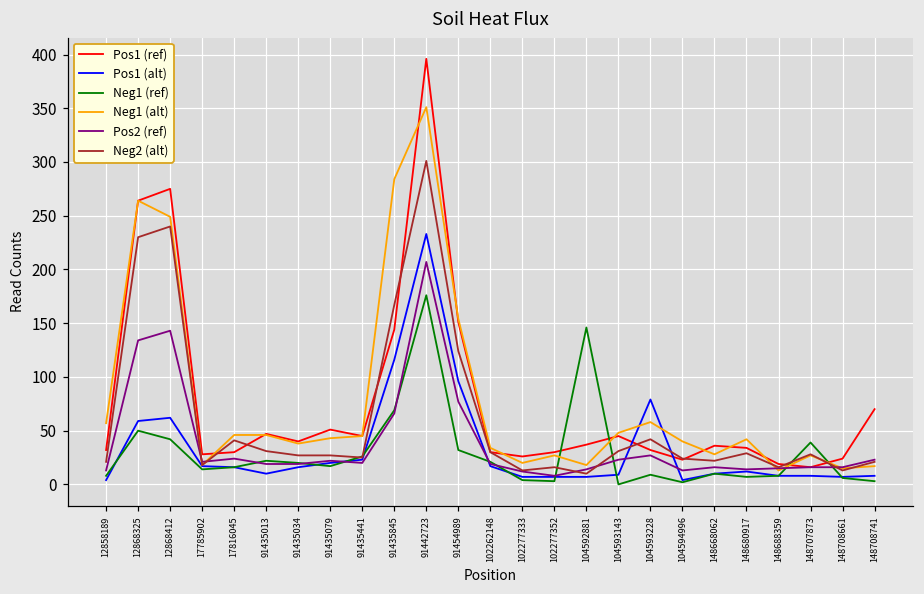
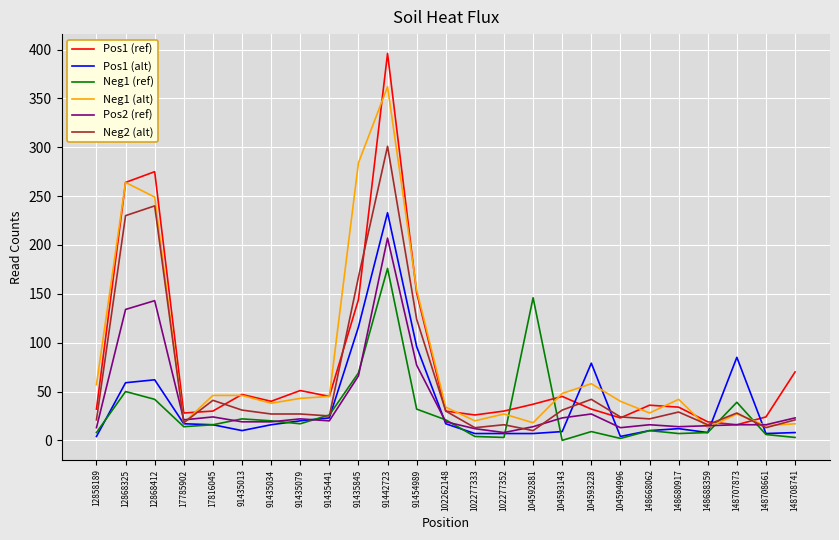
  {
    "Pos1 (ref)": {
      "12858189": 30,
      "12868412": 280,
      "17785902": 30,
      "17816045": 30,
      "91435079": 50,
      "91435845": 140,
      "91442723": 400,
      "91454989": 150,
      "102277333": 30,
      "102277352": 30,
      "104592881": 40,
      "104593143": 50,
      "104593228": 30,
      "148668062": 40,
      "148680917": 30,
      "148688359": 20,
      "148708661": 20,
      "148708741": 70
    },
    "Pos1 (alt)": {
      "12858189": 0,
      "12868325": 60,
      "12868412": 60,
      "91435013": 10,
      "91435034": 20,
      "91435845": 120,
      "91442723": 230,
      "91454989": 100,
      "102277333": 10,
      "104592881": 10,
      "104593143": 10,
      "104593228": 80,
-     "148707873": 10,
+     "148707873": 90,
      "148708741": 10
    },
    "Neg1 (ref)": {
      "12858189": 10,
      "12868325": 50,
      "12868412": 40,
      "17785902": 10,
      "91435013": 20,
      "91435079": 20,
      "91435845": 70,
      "91442723": 180,
      "91454989": 30,
      "102277333": 0,
      "102277352": 0,
      "104592881": 150,
      "104593143": 0,
      "104593228": 10,
      "148680917": 10,
      "148707873": 40,
      "148708741": 0
    },
    "Neg1 (alt)": {
      "12858189": 60,
      "12868412": 250,
      "17816045": 50,
      "91435079": 40,
      "91435845": 280,
-     "91442723": 350,
+     "91442723": 360,
      "91454989": 150,
      "102262148": 30,
      "102277333": 20,
      "102277352": 30,
      "104592881": 20,
      "104593143": 50,
      "104593228": 60,
      "104594996": 40,
      "148668062": 30,
      "148680917": 40,
      "148708741": 20
    },
    "Pos2 (ref)": {
      "12858189": 10,
      "12868325": 130,
      "12868412": 140,
      "17785902": 20,
      "17816045": 20,
      "91435013": 20,
      "91435441": 20,
      "91435845": 70,
      "91442723": 210,
      "91454989": 80,
      "104592881": 10,
      "104593143": 20,
      "104593228": 30,
      "104594996": 10,
      "148668062": 20
    },
    "Neg2 (alt)": {
      "12858189": 20,
      "12868325": 230,
      "12868412": 240,
      "17816045": 40,
      "91435013": 30,
      "91435034": 30,
      "91435079": 30,
      "91435845": 170,
      "91442723": 300,
      "91454989": 120,
      "102277352": 20,
      "104592881": 10,
      "104593143": 30,
      "104593228": 40,
      "148668062": 20,
      "148680917": 30
    }
  }
